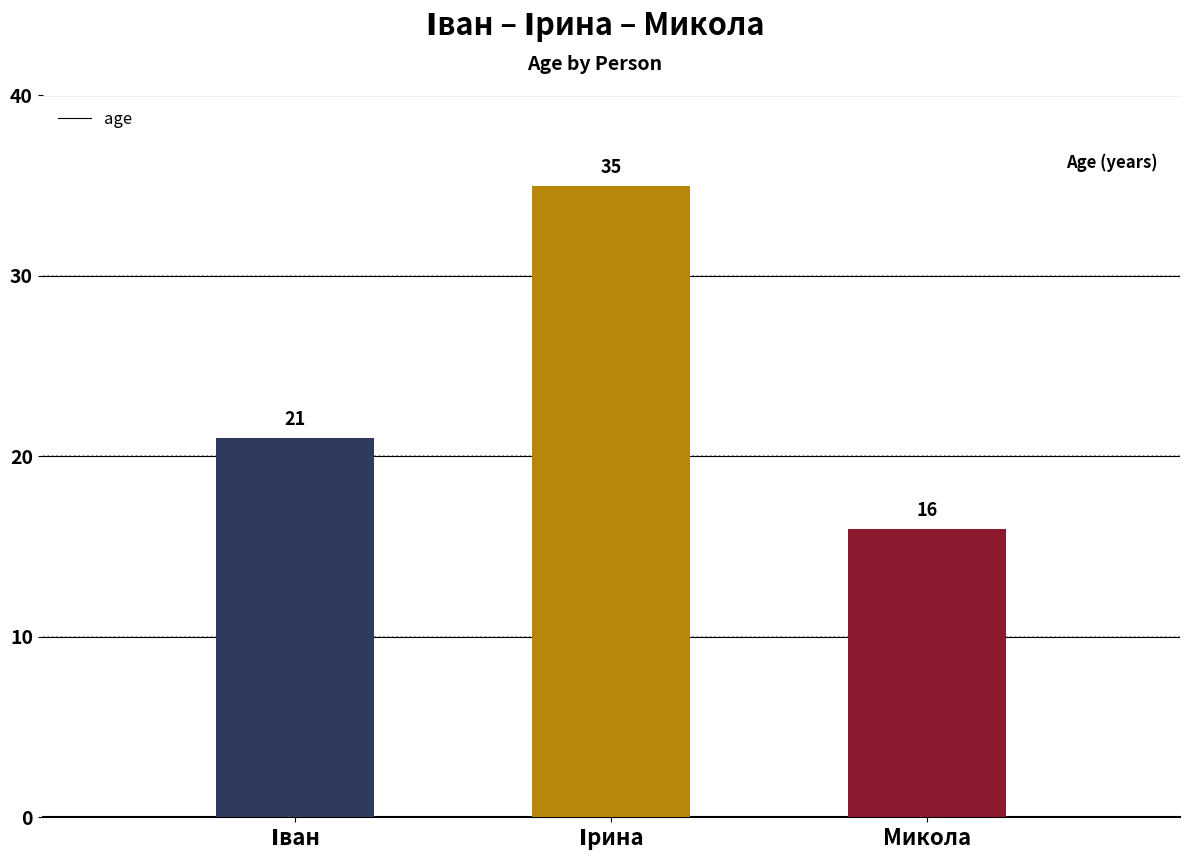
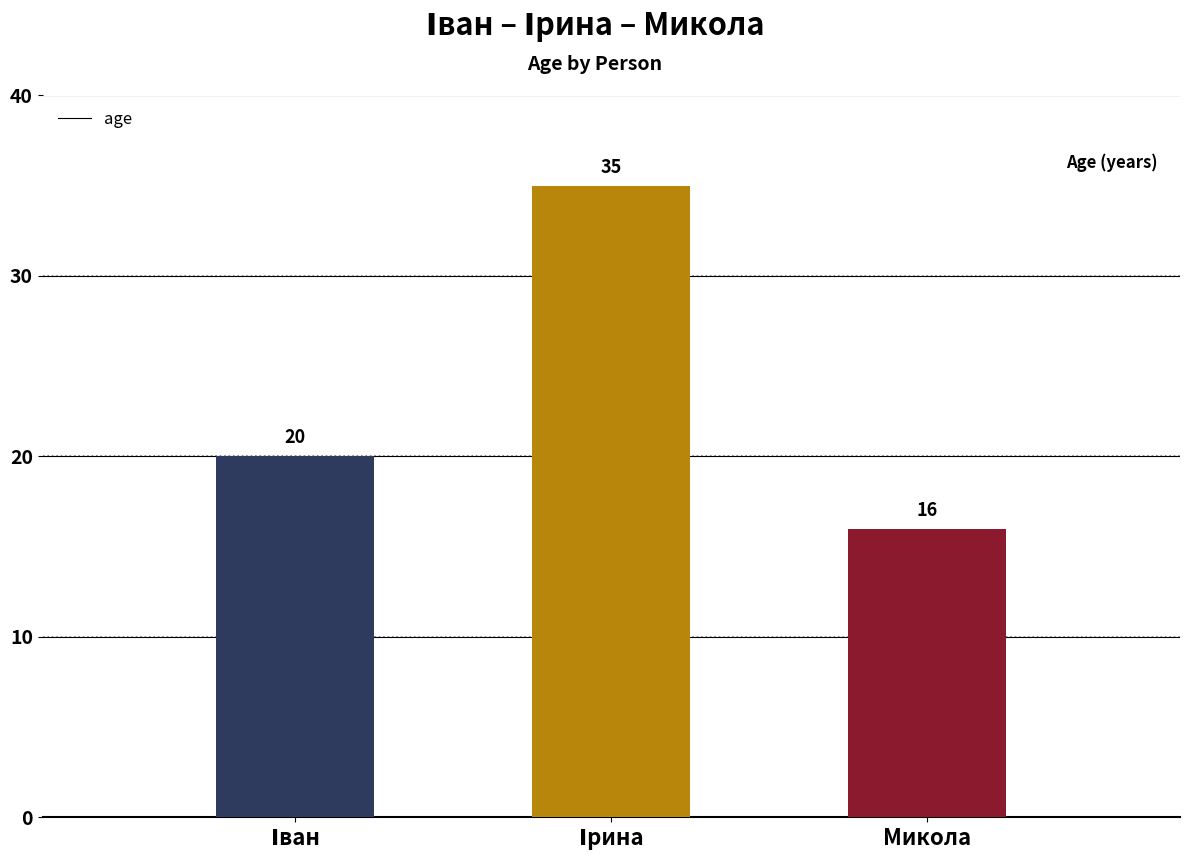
  {
-   "Іван": 21,
+   "Іван": 20,
    "Ірина": 35,
    "Микола": 16
  }
